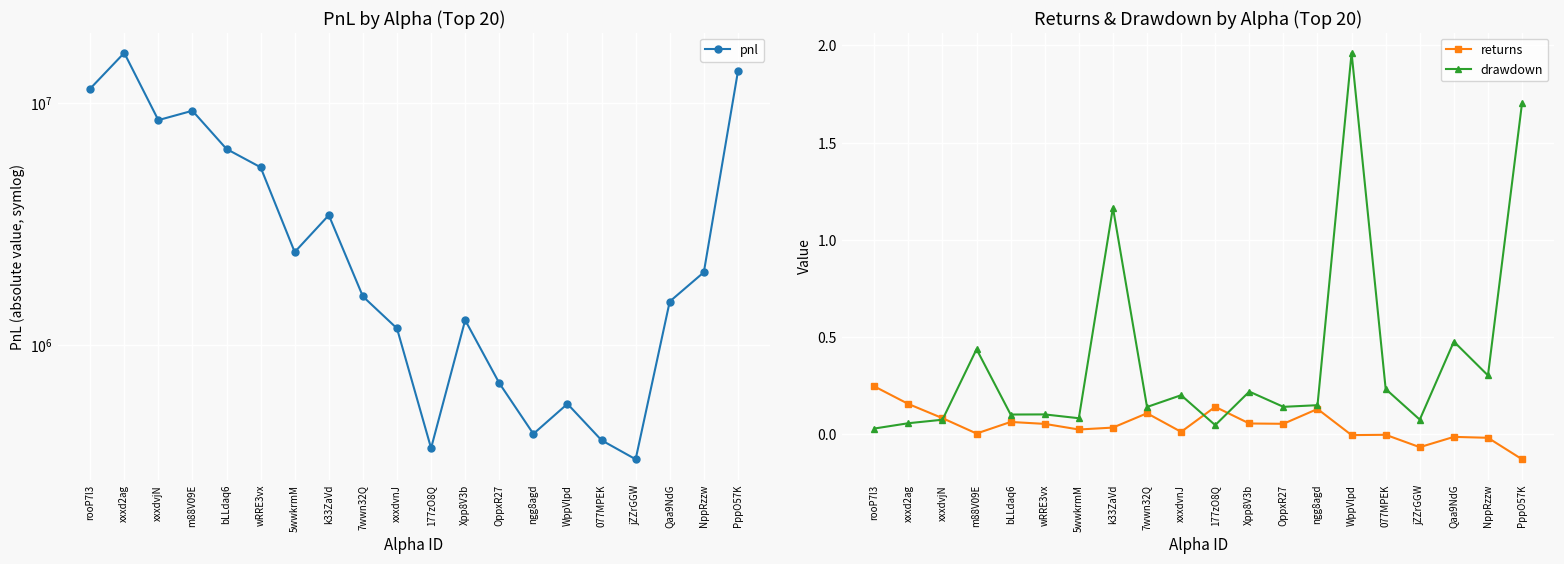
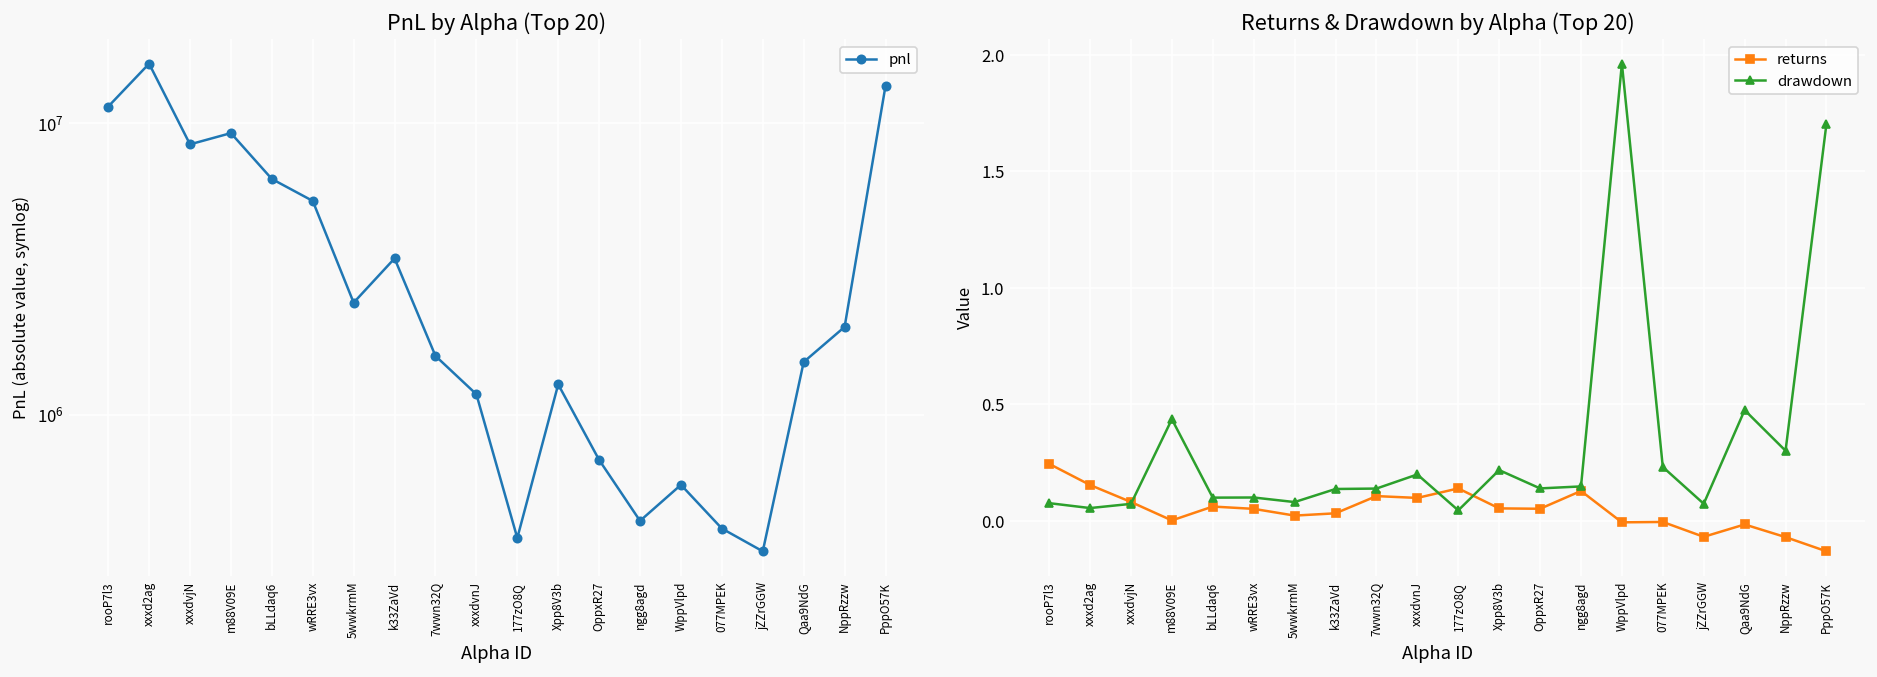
  {
    "Returns & Drawdown by Alpha (Top 20)": {
      "returns": {
        "rooP7l3": 0.25,
        "xxxd2ag": 0.15,
        "m88V09E": 0.00,
        "bLLdaq6": 0.06,
        "wRRE3vx": 0.05,
        "5wwkrmM": 0.02,
        "k33ZaVd": 0.03,
        "7wwn32Q": 0.11,
-       "xxxdvnJ": 0.01,
+       "xxxdvnJ": 0.10,
        "177zO8Q": 0.14,
        "Xpp8V3b": 0.05,
        "OppxR27": 0.05,
        "ngg8agd": 0.13,
        "WppVlpd": -0.01,
        "077MPEK": 0.00,
        "jZZrGGW": -0.07,
        "Qaa9NdG": -0.01,
-       "NppRzzw": -0.02,
+       "NppRzzw": -0.07,
        "PppO57K": -0.13
      },
      "drawdown": {
-       "rooP7l3": 0.03,
+       "rooP7l3": 0.08,
        "xxxd2ag": 0.06,
        "m88V09E": 0.44,
        "bLLdaq6": 0.10,
        "wRRE3vx": 0.10,
        "5wwkrmM": 0.08,
-       "k33ZaVd": 1.17,
+       "k33ZaVd": 0.14,
        "7wwn32Q": 0.14,
        "xxxdvnJ": 0.20,
        "177zO8Q": 0.05,
        "Xpp8V3b": 0.22,
        "OppxR27": 0.14,
        "ngg8agd": 0.15,
        "WppVlpd": 1.96,
        "077MPEK": 0.23,
        "jZZrGGW": 0.07,
        "Qaa9NdG": 0.48,
        "NppRzzw": 0.30,
        "PppO57K": 1.70
      }
    }
  }
